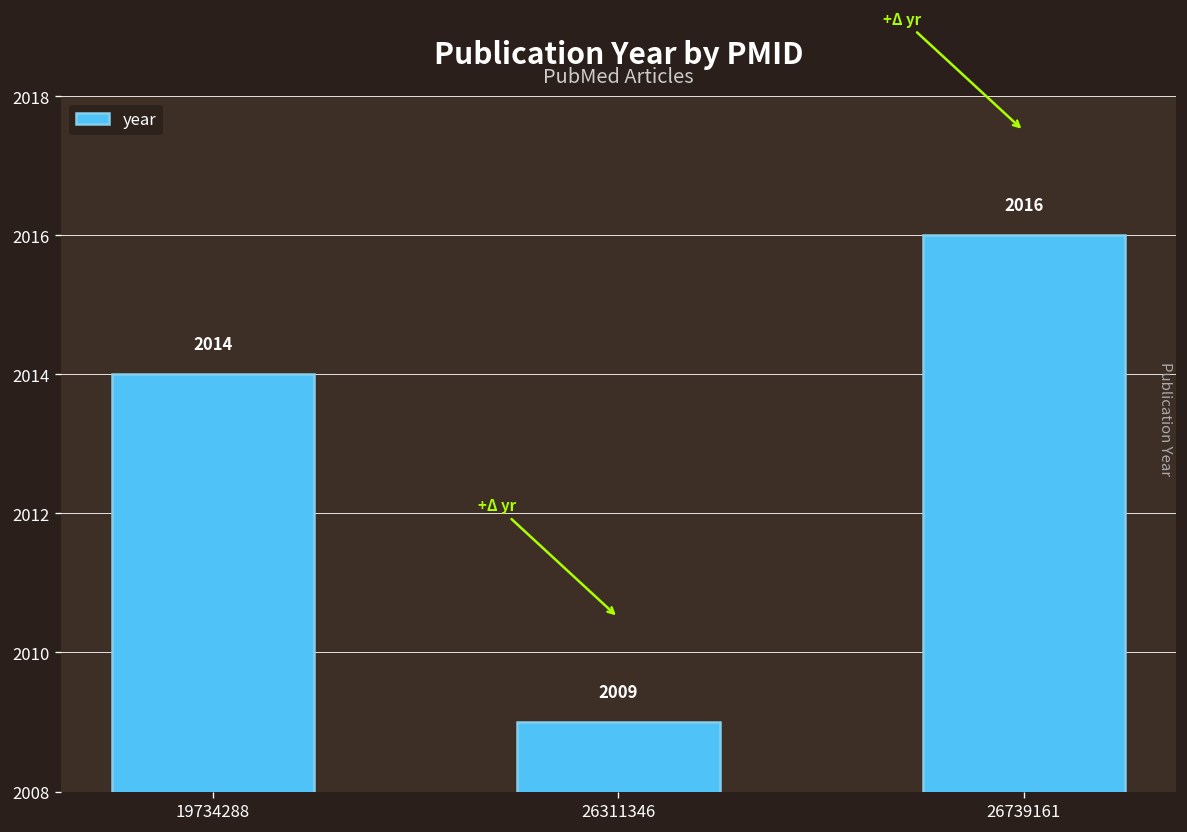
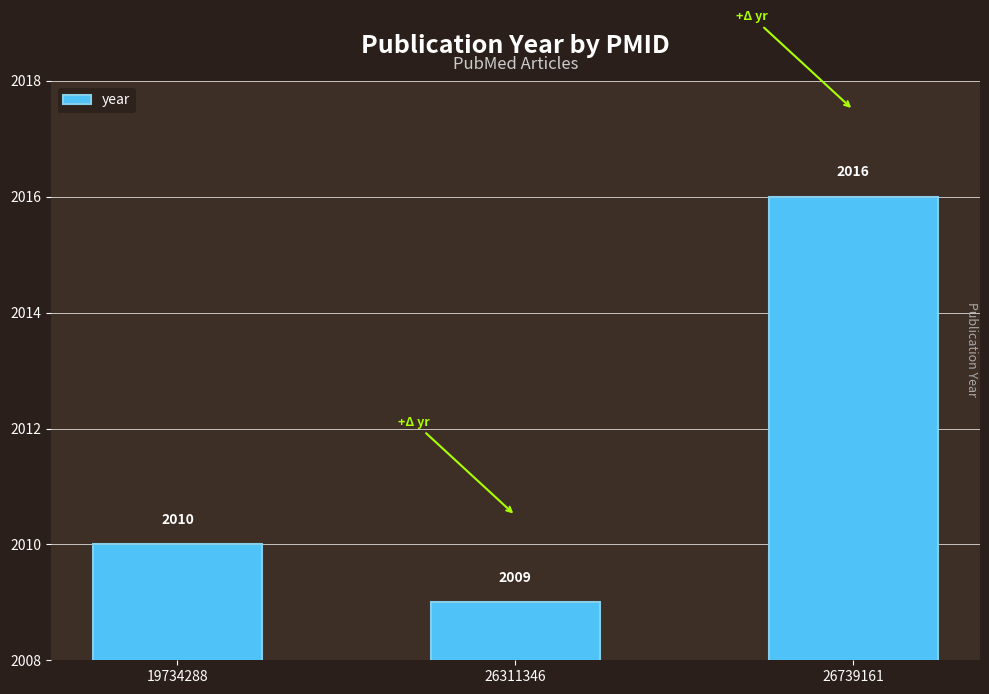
  {
-   "19734288": 2014,
+   "19734288": 2010,
    "26311346": 2009,
    "26739161": 2016
  }
